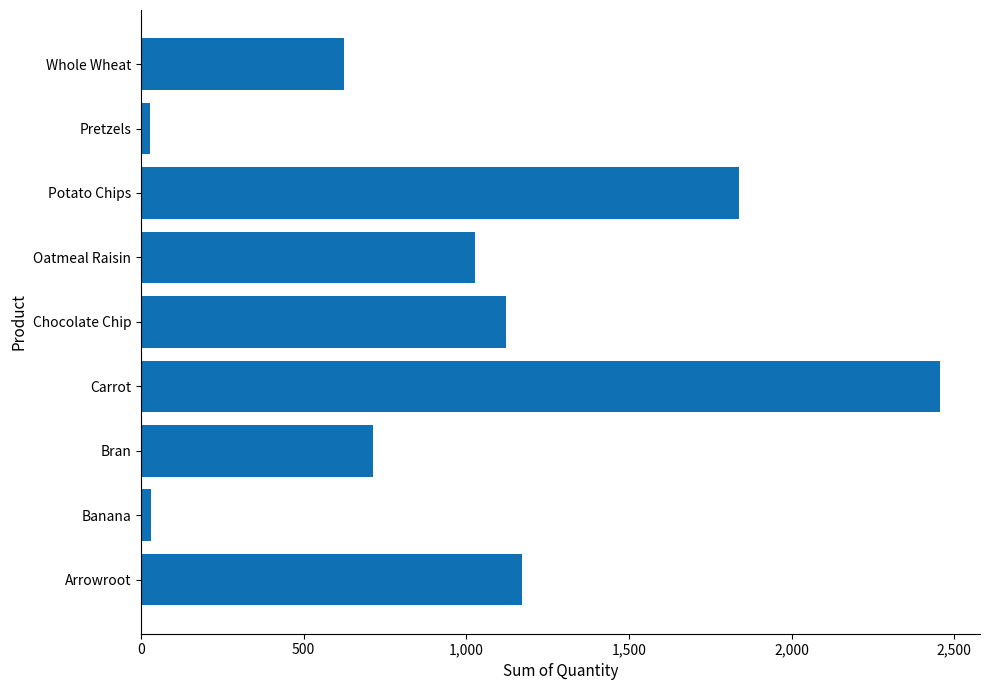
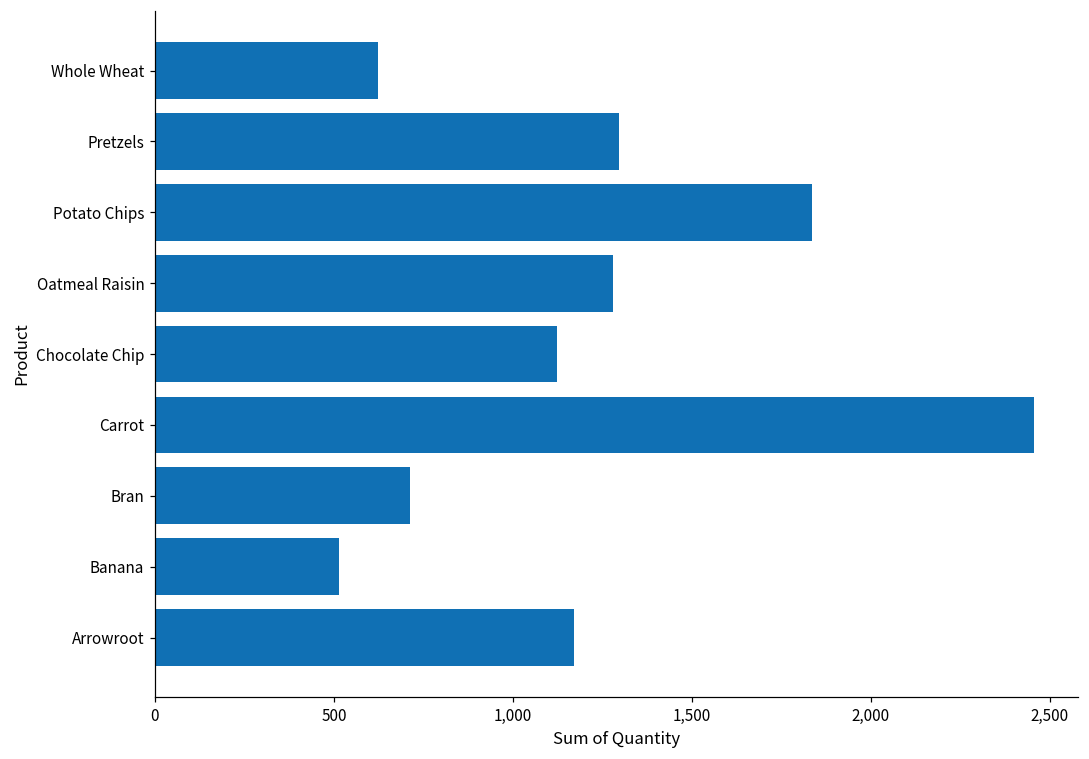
  {
    "Whole Wheat": "620",
-   "Pretzels": "30",
+   "Pretzels": "1,300",
    "Potato Chips": "1,840",
-   "Oatmeal Raisin": "1,030",
+   "Oatmeal Raisin": "1,280",
    "Chocolate Chip": "1,120",
    "Carrot": "2,460",
    "Bran": "710",
-   "Banana": "30",
+   "Banana": "510",
    "Arrowroot": "1,170"
  }
